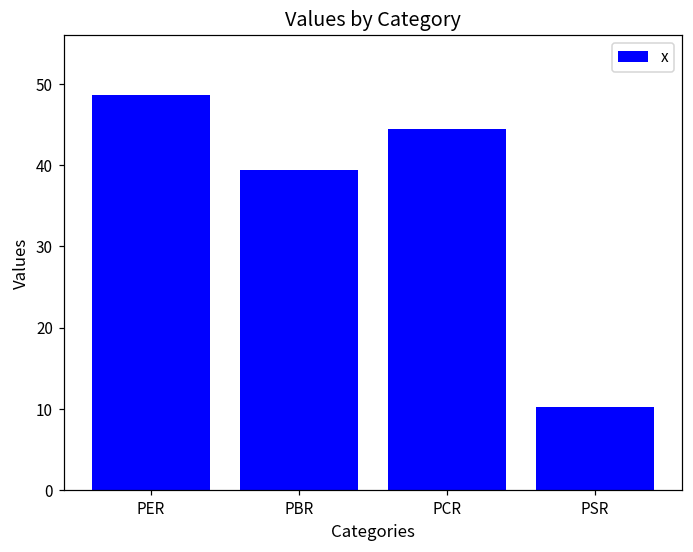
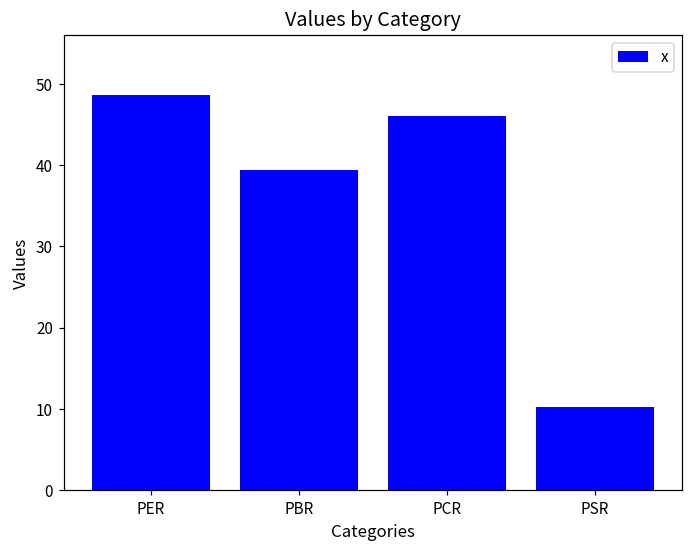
  {
    "PER": 49,
    "PBR": 39,
-   "PCR": 44,
+   "PCR": 46,
    "PSR": 10
  }
